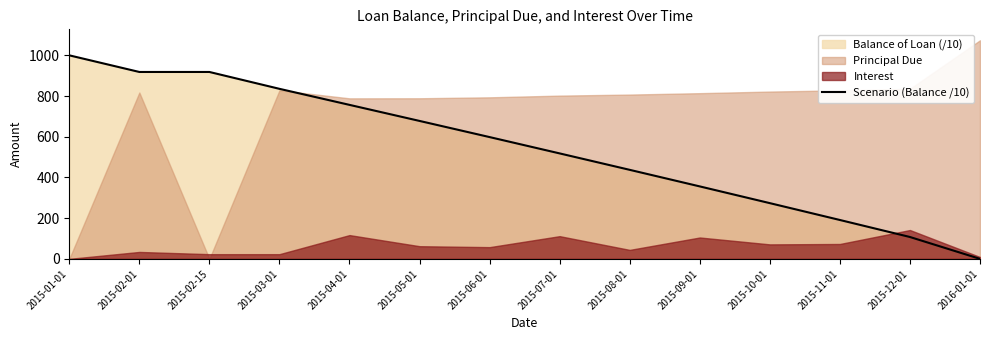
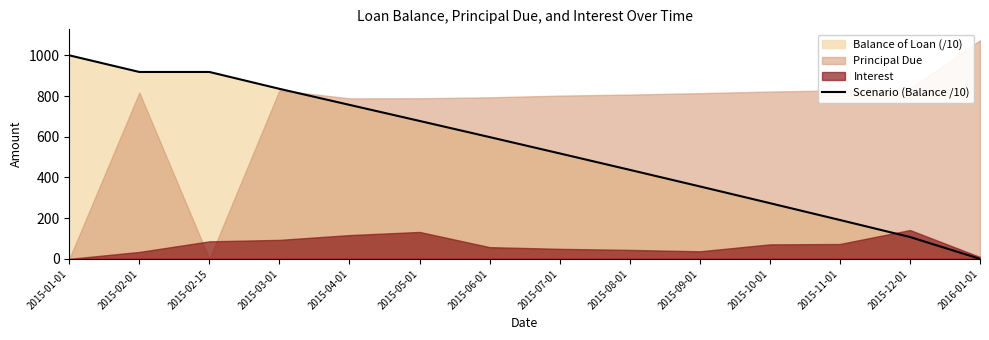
  {
    "Interest": {
      "2015-02-01": 30,
-     "2015-02-15": 20,
-     "2015-03-01": 20,
+     "2015-02-15": 90,
+     "2015-03-01": 90,
      "2015-04-01": 120,
-     "2015-05-01": 60,
+     "2015-05-01": 130,
      "2015-06-01": 60,
-     "2015-07-01": 110,
+     "2015-07-01": 50,
      "2015-08-01": 40,
-     "2015-09-01": 100,
+     "2015-09-01": 40,
      "2015-10-01": 70,
      "2015-11-01": 70,
      "2015-12-01": 140
    }
  }
